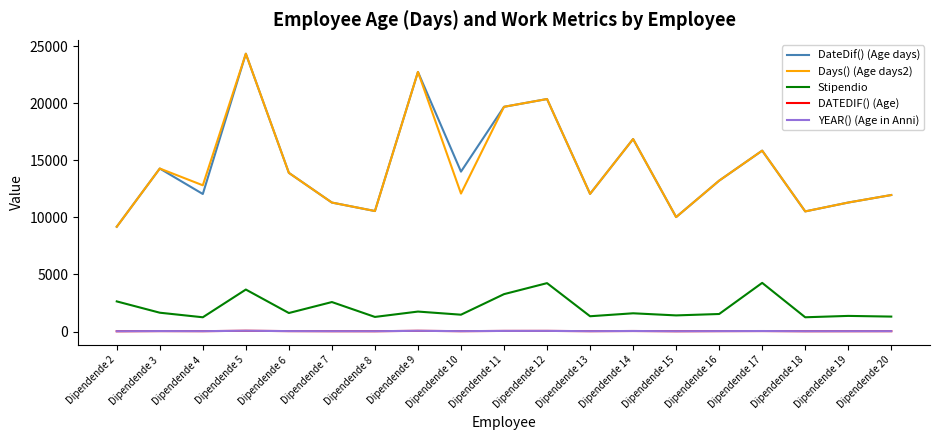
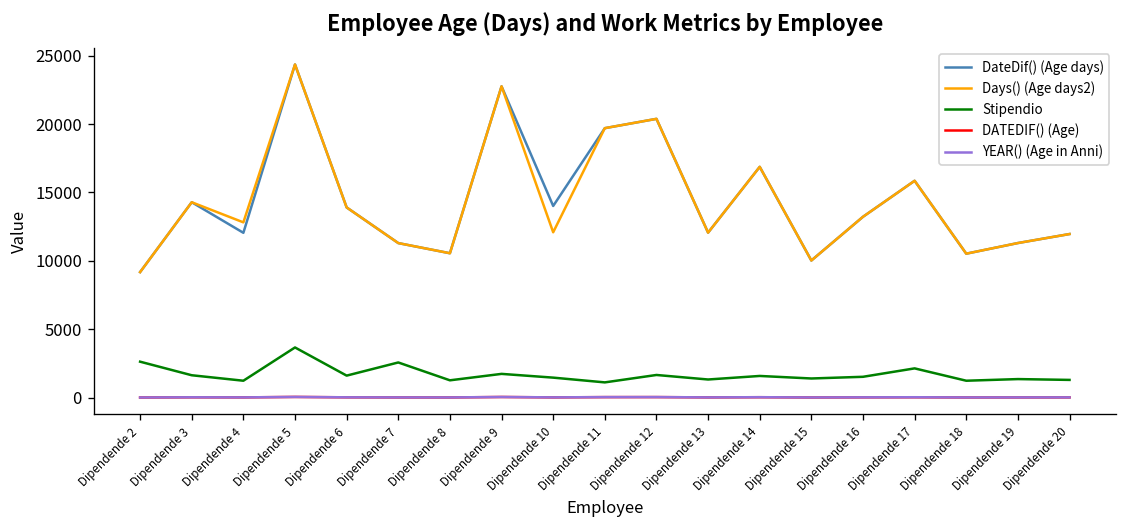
  {
    "DateDif() (Age days)": {
      "Dipendende 4": 12100,
      "Dipendende 10": 14000
    },
    "Days() (Age days2)": {
      "Dipendende 4": 12800,
      "Dipendende 10": 12100
    },
    "Stipendio": {
      "Dipendende 2": 2600,
      "Dipendende 3": 1700,
      "Dipendende 4": 1300,
      "Dipendende 5": 3700,
      "Dipendende 6": 1600,
      "Dipendende 7": 2600,
      "Dipendende 8": 1300,
      "Dipendende 9": 1800,
      "Dipendende 10": 1500,
-     "Dipendende 11": 3300,
-     "Dipendende 12": 4200,
+     "Dipendende 11": 1100,
+     "Dipendende 12": 1700,
      "Dipendende 13": 1300,
      "Dipendende 14": 1600,
      "Dipendende 15": 1400,
      "Dipendende 16": 1500,
-     "Dipendende 17": 4300,
+     "Dipendende 17": 2200,
      "Dipendende 18": 1300,
      "Dipendende 19": 1400,
      "Dipendende 20": 1300
    },
    "YEAR() (Age in Anni)": {
      "Dipendende 2": 0,
      "Dipendende 3": 0,
      "Dipendende 4": 0,
      "Dipendende 5": 100,
      "Dipendende 6": 0,
      "Dipendende 7": 0,
      "Dipendende 8": 0,
      "Dipendende 9": 100,
      "Dipendende 10": 0,
      "Dipendende 11": 100,
      "Dipendende 12": 100,
      "Dipendende 13": 0,
      "Dipendende 14": 0,
      "Dipendende 15": 0,
      "Dipendende 16": 0,
      "Dipendende 17": 0,
      "Dipendende 18": 0,
      "Dipendende 19": 0,
      "Dipendende 20": 0
    }
  }
